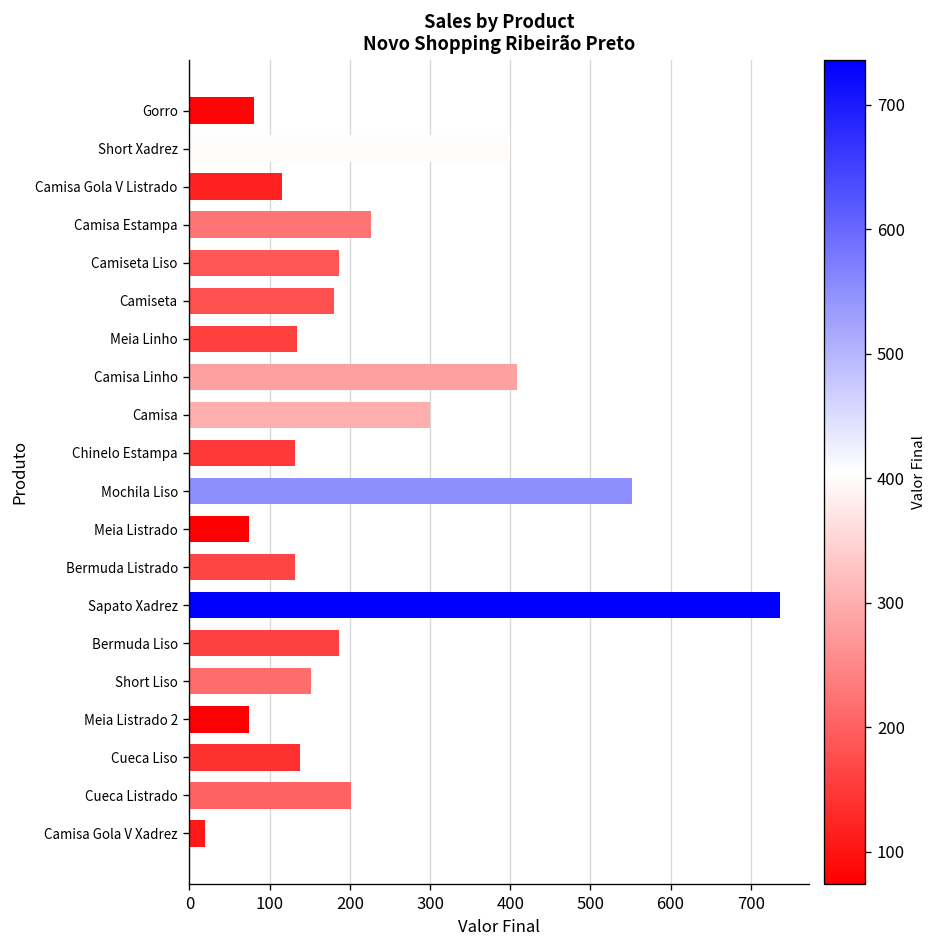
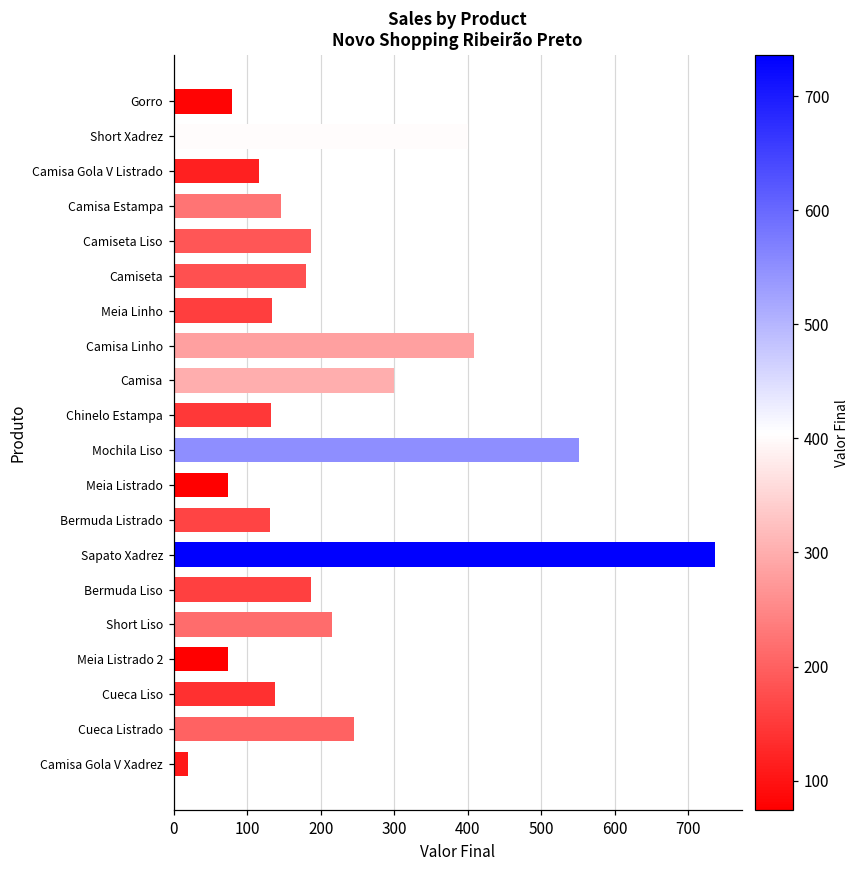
  {
    "Gorro": 80,
    "Short Xadrez": 400,
    "Camisa Gola V Listrado": 120,
-   "Camisa Estampa": 230,
+   "Camisa Estampa": 150,
    "Camiseta Liso": 190,
    "Camiseta": 180,
    "Meia Linho": 130,
    "Camisa Linho": 410,
    "Camisa": 300,
    "Chinelo Estampa": 130,
    "Mochila Liso": 550,
    "Meia Listrado": 70,
    "Bermuda Listrado": 130,
    "Sapato Xadrez": 740,
    "Bermuda Liso": 190,
-   "Short Liso": 150,
+   "Short Liso": 220,
    "Meia Listrado 2": 70,
    "Cueca Liso": 140,
-   "Cueca Listrado": 200,
+   "Cueca Listrado": 250,
    "Camisa Gola V Xadrez": 20
  }
